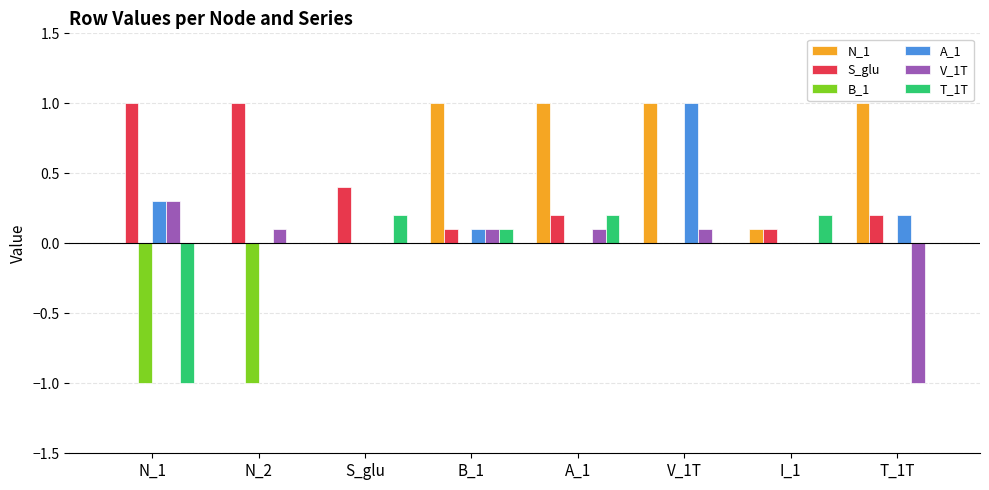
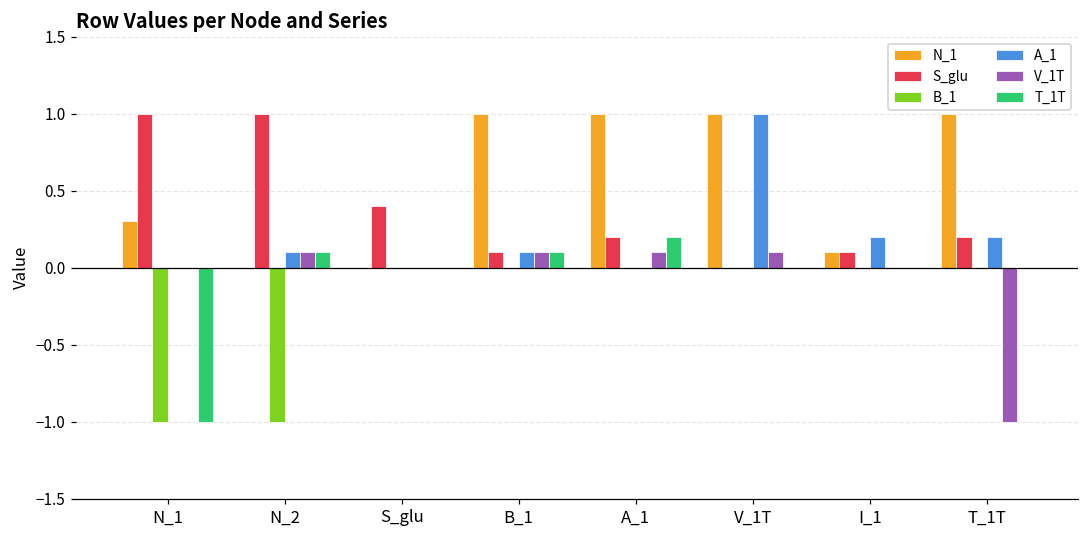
  {
    "N_1": {
-     "N_1": 0.0,
+     "N_1": 0.3,
      "N_2": 0.0,
      "S_glu": 0.0,
      "B_1": 1.0,
      "A_1": 1.0,
      "V_1T": 1.0,
      "I_1": 0.1,
      "T_1T": 1.0
    },
    "S_glu": {
      "N_1": 1.0,
      "N_2": 1.0,
      "S_glu": 0.4,
      "B_1": 0.1,
      "A_1": 0.2,
      "V_1T": 0.0,
      "I_1": 0.1,
      "T_1T": 0.2
    },
    "B_1": {
      "N_1": -1.0,
      "N_2": -1.0,
      "S_glu": 0.0,
      "B_1": 0.0,
      "A_1": 0.0,
      "V_1T": 0.0,
      "I_1": 0.0,
      "T_1T": 0.0
    },
    "A_1": {
-     "N_1": 0.3,
-     "N_2": 0.0,
+     "N_1": 0.0,
+     "N_2": 0.1,
      "S_glu": 0.0,
      "B_1": 0.1,
      "A_1": 0.0,
      "V_1T": 1.0,
-     "I_1": 0.0,
+     "I_1": 0.2,
      "T_1T": 0.2
    },
    "V_1T": {
-     "N_1": 0.3,
+     "N_1": 0.0,
      "N_2": 0.1,
      "S_glu": 0.0,
      "B_1": 0.1,
      "A_1": 0.1,
      "V_1T": 0.1,
      "I_1": 0.0,
      "T_1T": -1.0
    },
    "T_1T": {
      "N_1": -1.0,
-     "N_2": 0.0,
-     "S_glu": 0.2,
+     "N_2": 0.1,
+     "S_glu": 0.0,
      "B_1": 0.1,
      "A_1": 0.2,
      "V_1T": 0.0,
-     "I_1": 0.2,
+     "I_1": 0.0,
      "T_1T": 0.0
    }
  }
